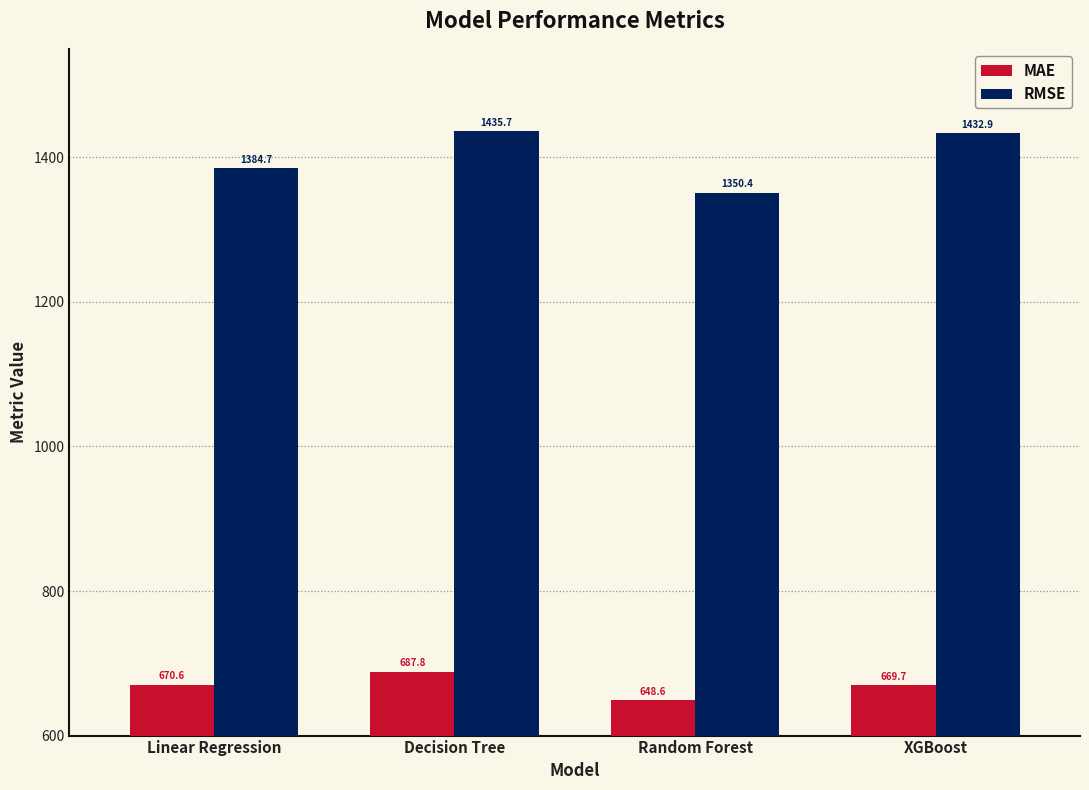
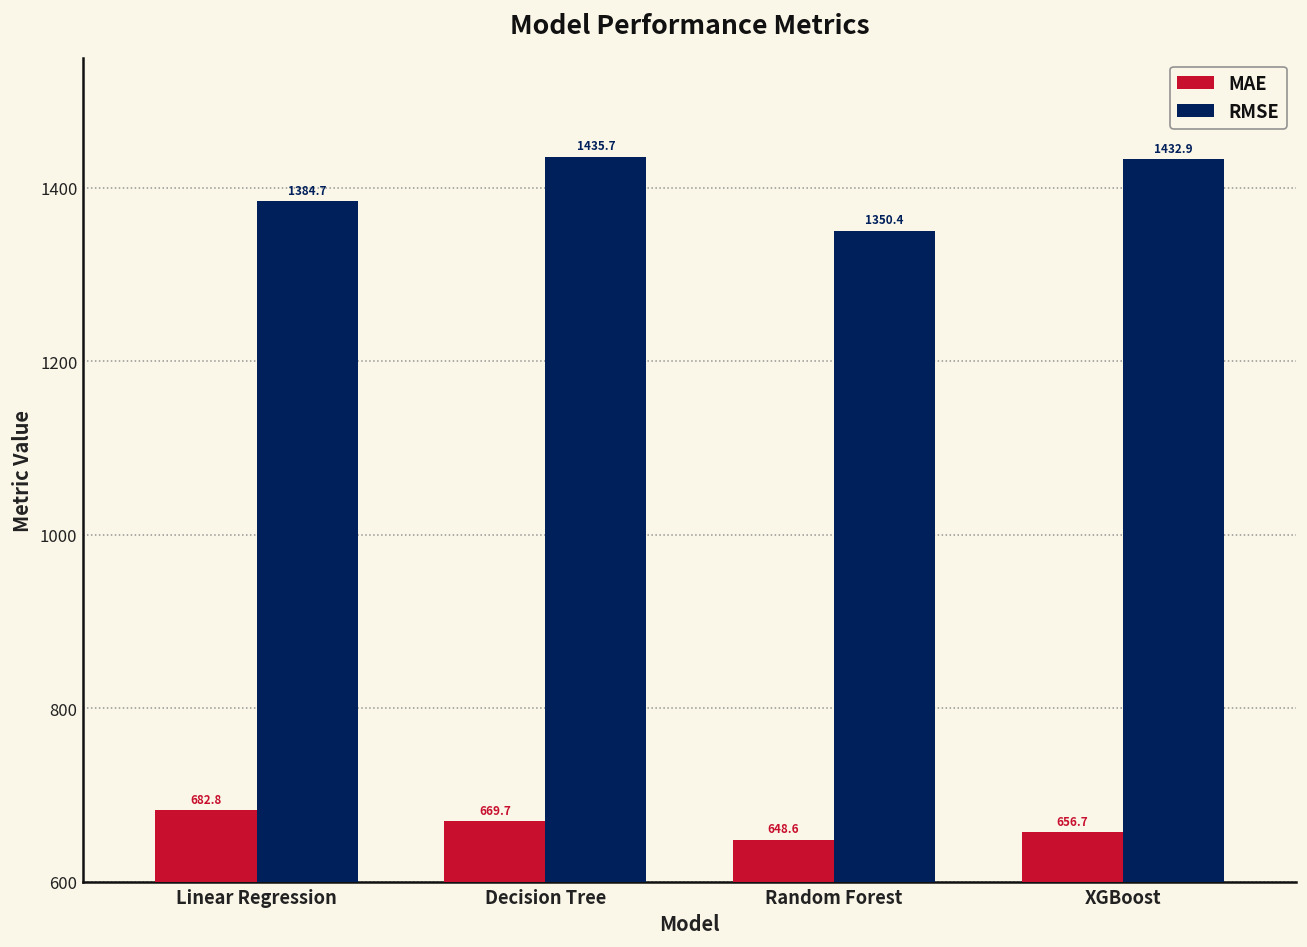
  {
    "MAE": {
-     "Linear Regression": 670.6,
-     "Decision Tree": 687.8,
+     "Linear Regression": 682.8,
+     "Decision Tree": 669.7,
      "Random Forest": 648.6,
-     "XGBoost": 669.7
+     "XGBoost": 656.7
    },
    "RMSE": {
      "Linear Regression": 1384.7,
      "Decision Tree": 1435.7,
      "Random Forest": 1350.4,
      "XGBoost": 1432.9
    }
  }
